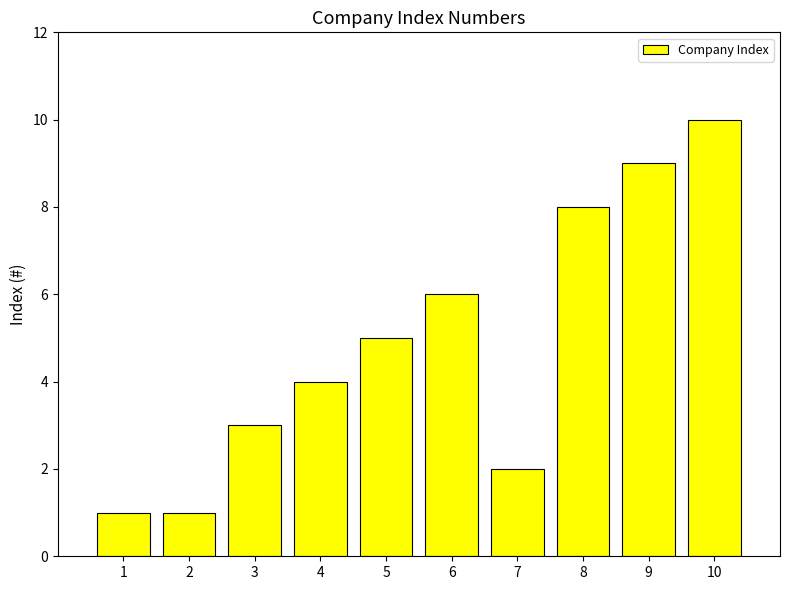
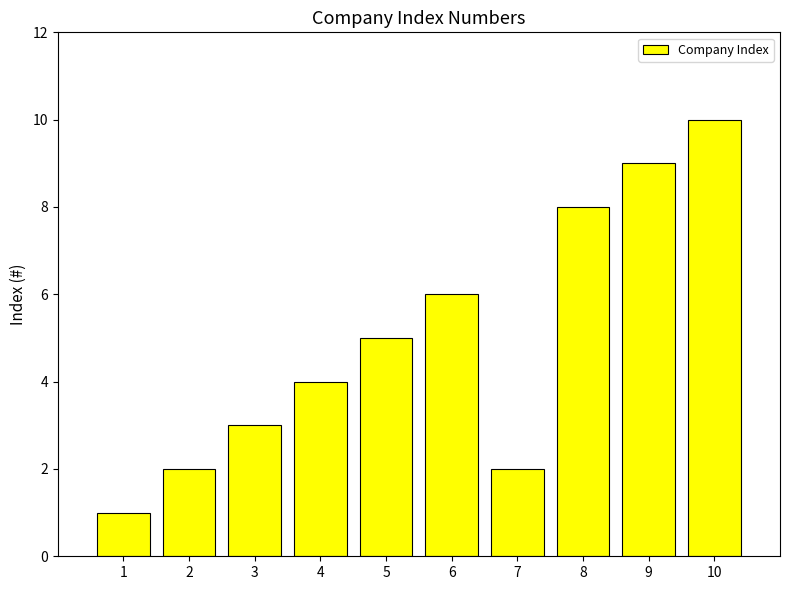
  {
    "1": 1,
-   "2": 1,
+   "2": 2,
    "3": 3,
    "4": 4,
    "5": 5,
    "6": 6,
    "7": 2,
    "8": 8,
    "9": 9,
    "10": 10
  }
